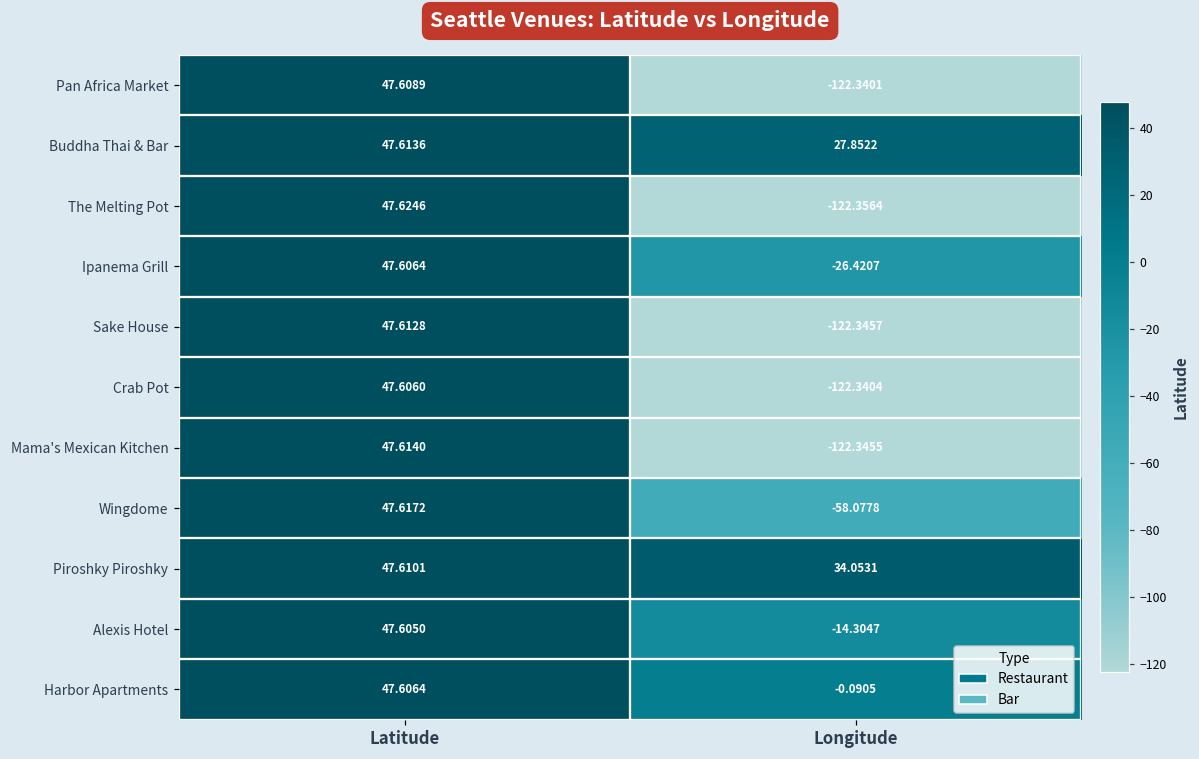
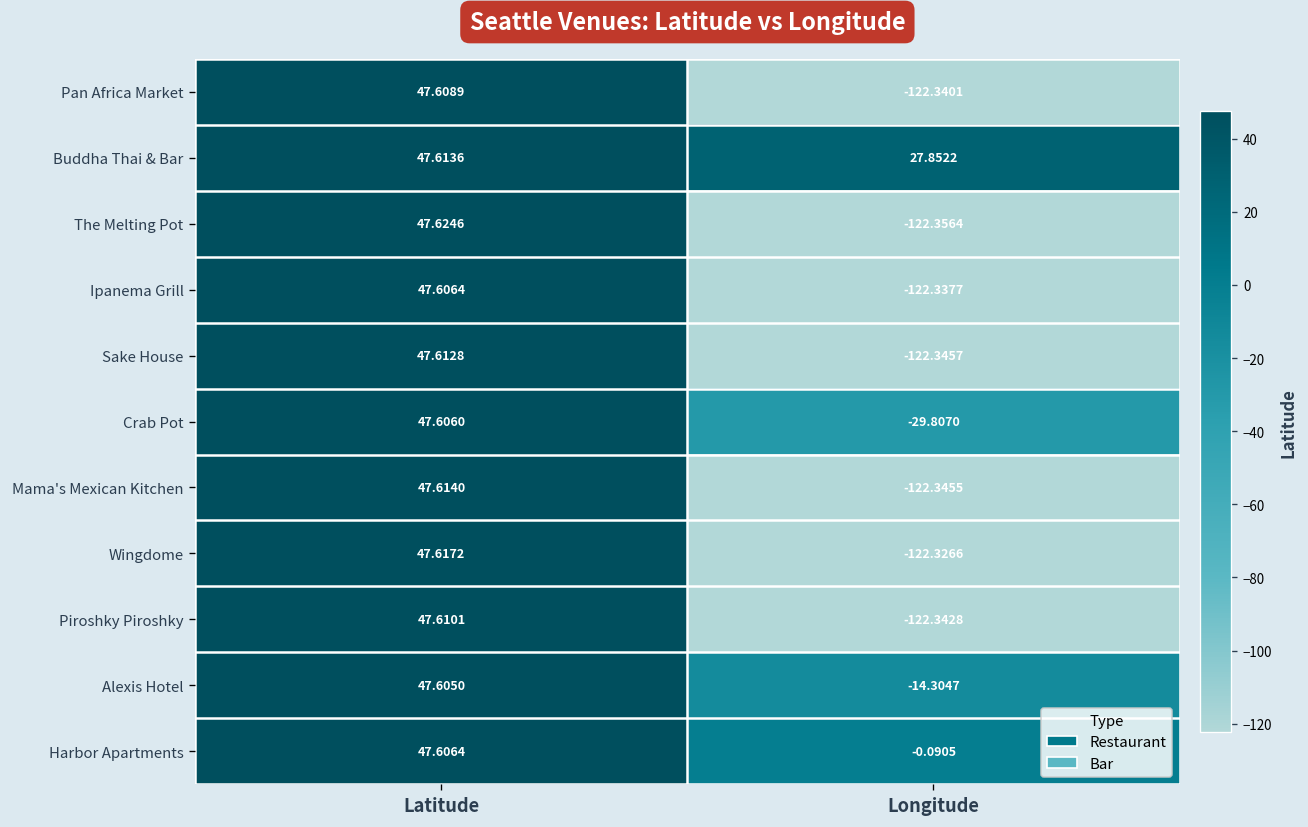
  {
    "Pan Africa Market": {
      "Latitude": 47.6089,
      "Longitude": -122.3401
    },
    "Buddha Thai & Bar": {
      "Latitude": 47.6136,
      "Longitude": 27.8522
    },
    "The Melting Pot": {
      "Latitude": 47.6246,
      "Longitude": -122.3564
    },
    "Ipanema Grill": {
      "Latitude": 47.6064,
-     "Longitude": -26.4207
+     "Longitude": -122.3377
    },
    "Sake House": {
      "Latitude": 47.6128,
      "Longitude": -122.3457
    },
    "Crab Pot": {
      "Latitude": 47.6060,
-     "Longitude": -122.3404
+     "Longitude": -29.8070
    },
    "Mama's Mexican Kitchen": {
      "Latitude": 47.6140,
      "Longitude": -122.3455
    },
    "Wingdome": {
      "Latitude": 47.6172,
-     "Longitude": -58.0778
+     "Longitude": -122.3266
    },
    "Piroshky Piroshky": {
      "Latitude": 47.6101,
-     "Longitude": 34.0531
+     "Longitude": -122.3428
    },
    "Alexis Hotel": {
      "Latitude": 47.6050,
      "Longitude": -14.3047
    },
    "Harbor Apartments": {
      "Latitude": 47.6064,
      "Longitude": -0.0905
    }
  }
